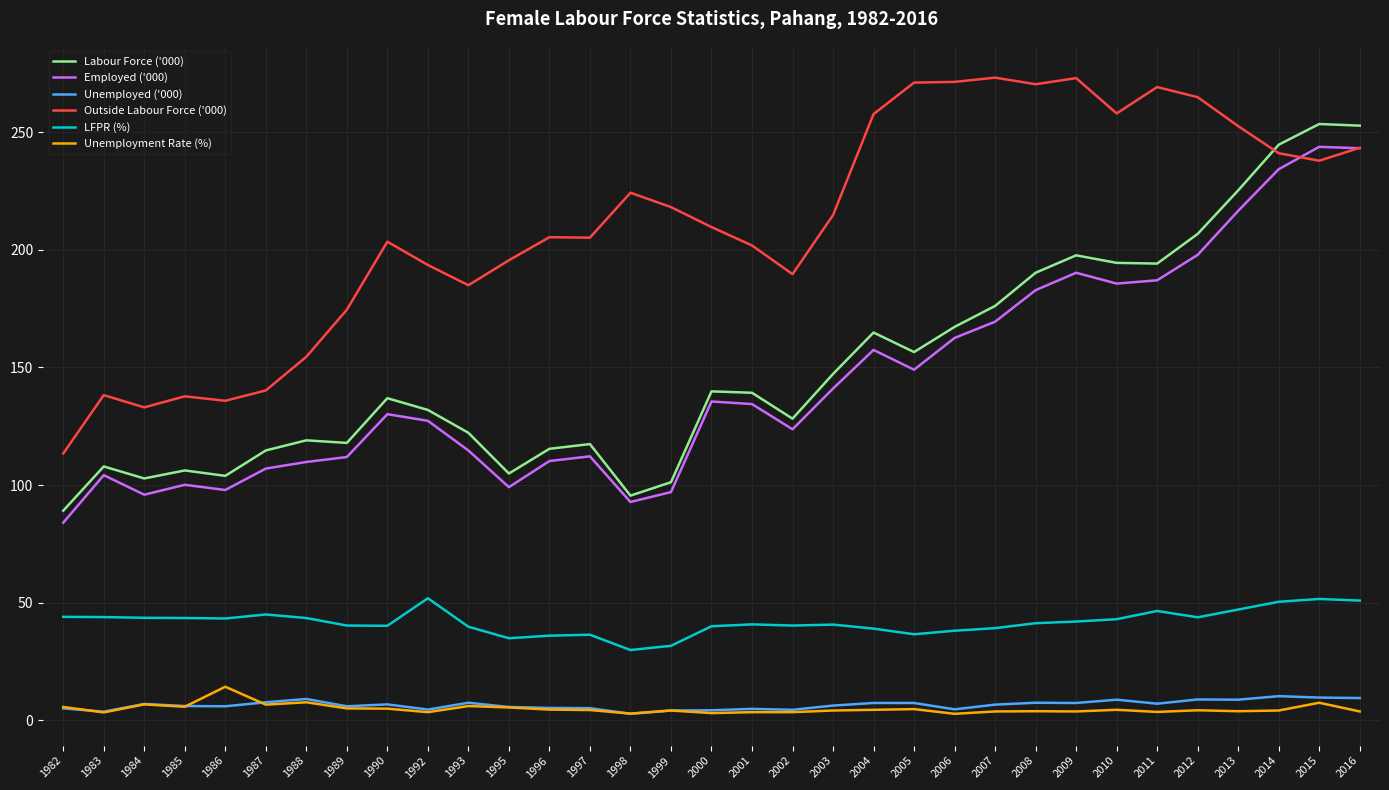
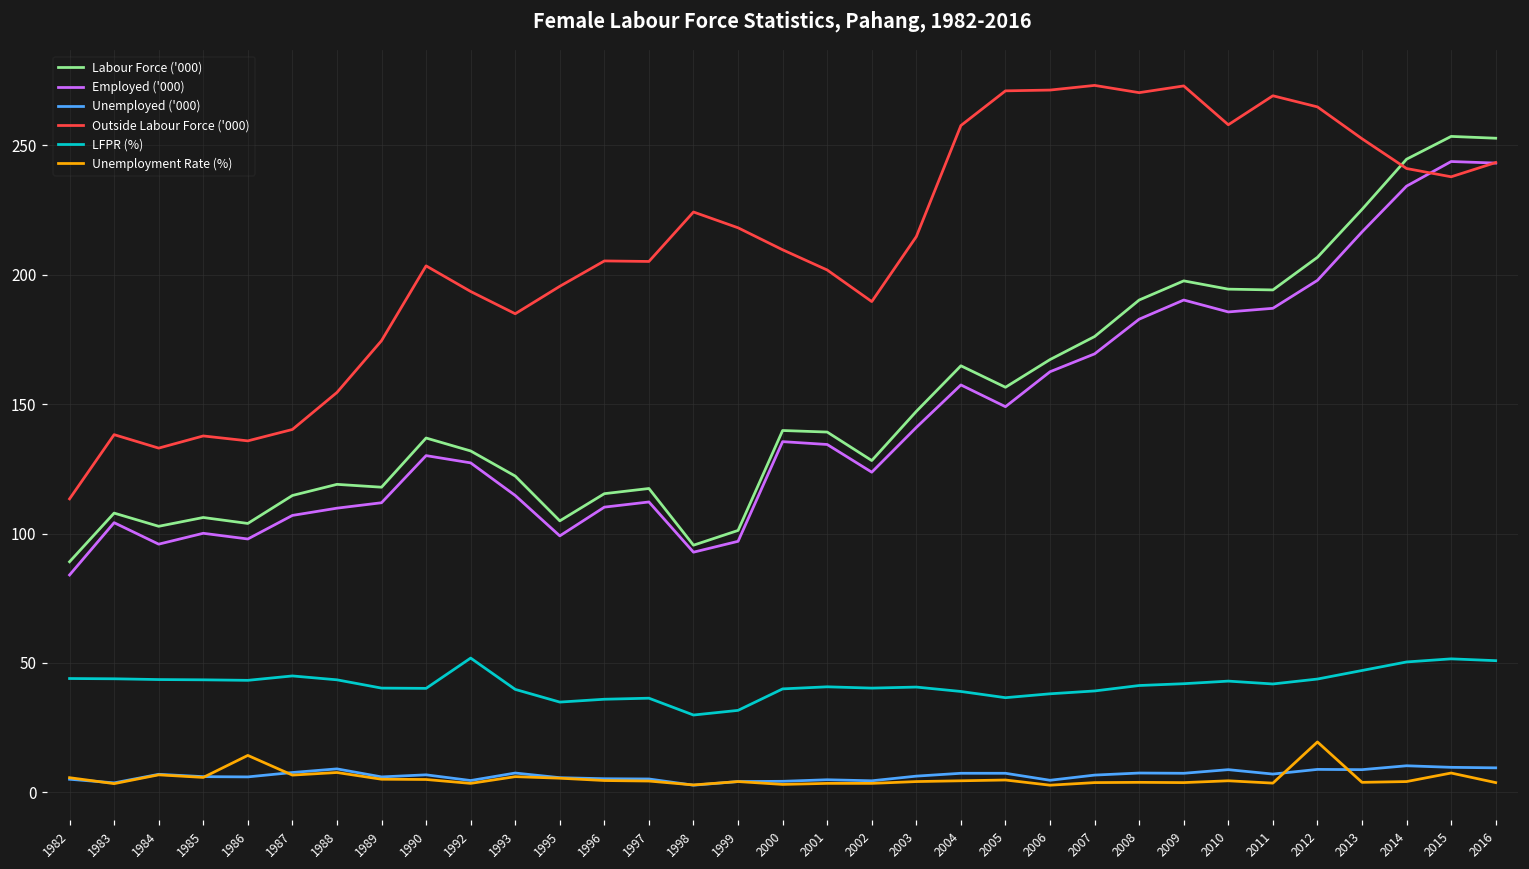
  {
    "Labour Force ('000)": {
      "1982": 89,
      "1983": 108,
      "1984": 103,
      "1985": 106,
      "1986": 104,
      "1987": 115,
      "1988": 119,
      "1989": 118,
      "1990": 137,
      "1992": 132,
      "1993": 122,
      "1995": 105,
      "1996": 115,
      "1997": 117,
      "1998": 96,
      "1999": 101,
      "2000": 140,
      "2001": 139,
      "2002": 128,
      "2003": 147,
      "2004": 165,
      "2005": 157,
      "2006": 167,
      "2007": 176,
      "2008": 190,
      "2009": 198,
      "2010": 194,
      "2011": 194,
      "2012": 207,
      "2013": 225,
      "2014": 245,
      "2015": 253,
      "2016": 253
    },
    "Employed ('000)": {
      "1982": 84,
      "1983": 104,
      "1984": 96,
      "1985": 100,
      "1986": 98,
      "1987": 107,
      "1988": 110,
      "1989": 112,
      "1990": 130,
      "1992": 127,
      "1993": 115,
      "1995": 99,
      "1996": 110,
      "1997": 112,
      "1998": 93,
      "1999": 97,
      "2000": 136,
      "2001": 134,
      "2002": 124,
      "2003": 141,
      "2004": 157,
      "2005": 149,
      "2006": 163,
      "2007": 169,
      "2008": 183,
      "2009": 190,
      "2010": 186,
      "2011": 187,
      "2012": 198,
      "2013": 217,
      "2014": 234,
      "2015": 244
    },
    "Unemployed ('000)": {
      "1986": 6,
      "1988": 9,
      "1990": 7,
      "1992": 5,
      "1993": 8,
      "2000": 4,
      "2001": 5,
      "2003": 6,
      "2004": 7,
      "2005": 7,
      "2006": 5,
      "2007": 7,
      "2008": 8,
      "2009": 7,
      "2010": 9,
      "2011": 7,
      "2012": 9,
      "2013": 9,
      "2014": 10,
      "2015": 10,
      "2016": 10
    },
    "Outside Labour Force ('000)": {
      "1982": 113,
      "1983": 138,
      "1984": 133,
      "1985": 138,
      "1986": 136,
      "1987": 140,
      "1988": 155,
      "1989": 175,
      "1990": 203,
      "1992": 194,
      "1993": 185,
      "1995": 196,
      "1996": 205,
      "1997": 205,
      "1998": 224,
      "1999": 218,
      "2000": 210,
      "2001": 202,
      "2002": 190,
      "2003": 215,
      "2004": 258,
      "2005": 271,
      "2006": 271,
      "2007": 273,
      "2008": 270,
      "2009": 273,
      "2010": 258,
      "2011": 269,
      "2012": 265,
      "2013": 253,
      "2014": 241,
      "2015": 238
    },
    "LFPR (%)": {
      "1982": 44,
      "1983": 44,
      "1984": 44,
      "1985": 44,
      "1986": 43,
      "1987": 45,
      "1988": 44,
      "1989": 40,
      "1990": 40,
      "1992": 52,
      "1993": 40,
      "1995": 35,
      "1996": 36,
      "1997": 36,
      "1998": 30,
      "1999": 32,
      "2000": 40,
      "2001": 41,
      "2002": 40,
      "2003": 41,
      "2004": 39,
      "2005": 37,
      "2006": 38,
      "2007": 39,
      "2008": 41,
      "2009": 42,
      "2010": 43,
-     "2011": 47,
+     "2011": 42,
      "2012": 44,
      "2013": 47,
      "2014": 50,
      "2015": 52,
      "2016": 51
    },
    "Unemployment Rate (%)": {
      "1986": 14,
      "1988": 8,
      "1990": 5,
      "1992": 4,
      "1993": 6,
      "2000": 3,
      "2001": 4,
      "2003": 4,
      "2004": 5,
      "2005": 5,
      "2006": 3,
      "2007": 4,
      "2008": 4,
      "2009": 4,
      "2010": 5,
      "2011": 4,
-     "2012": 4,
+     "2012": 20,
      "2013": 4,
      "2014": 4,
      "2015": 8,
      "2016": 4
    }
  }
